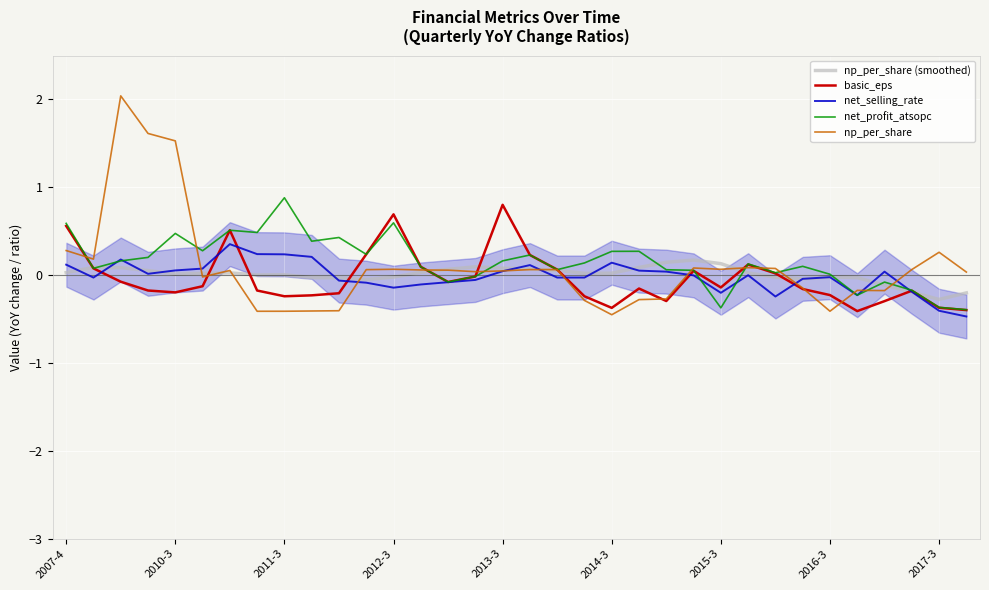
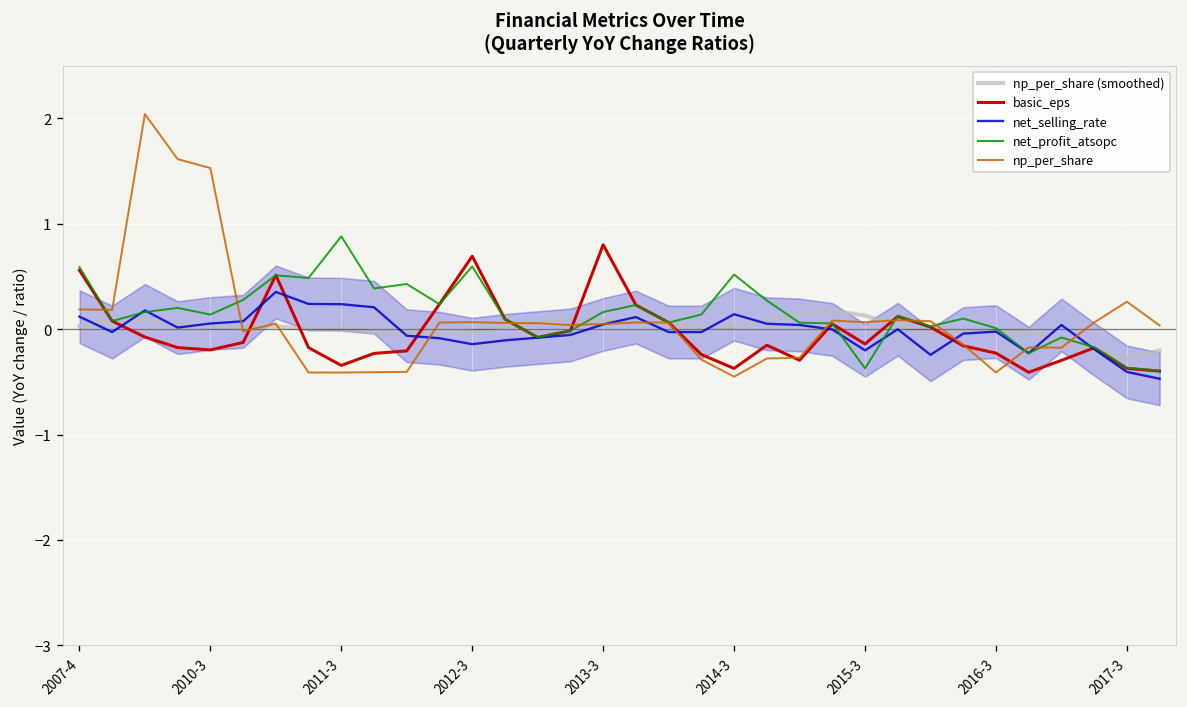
  {
    "basic_eps": {
      "2007-4": 0.6,
      "2010-3": -0.2,
-     "2011-3": -0.2,
+     "2011-3": -0.3,
      "2012-3": 0.7,
      "2013-3": 0.8,
      "2014-3": -0.4,
      "2015-3": -0.1,
      "2016-3": -0.2
    },
    "net_profit_atsopc": {
      "2007-4": 0.6,
-     "2010-3": 0.5,
+     "2010-3": 0.1,
      "2011-3": 0.9,
      "2012-3": 0.6,
      "2013-3": 0.2,
-     "2014-3": 0.3,
+     "2014-3": 0.5,
      "2015-3": -0.4,
      "2016-3": 0.0
    },
    "np_per_share": {
-     "2007-4": 0.3,
+     "2007-4": 0.2,
      "2010-3": 1.5,
      "2011-3": -0.4,
      "2012-3": 0.1,
      "2014-3": -0.5,
      "2016-3": -0.4,
      "2017-3": 0.3
    }
  }
